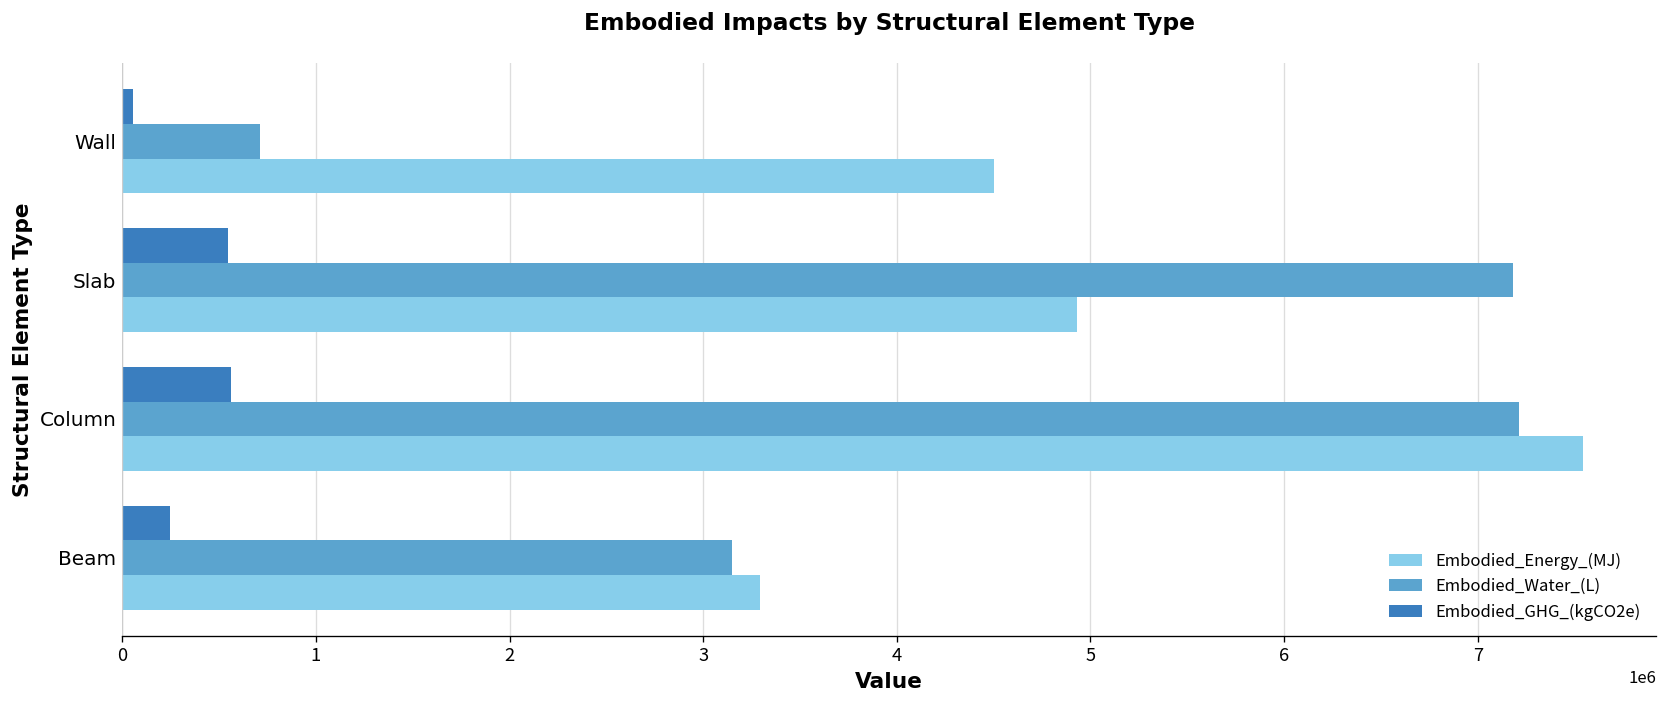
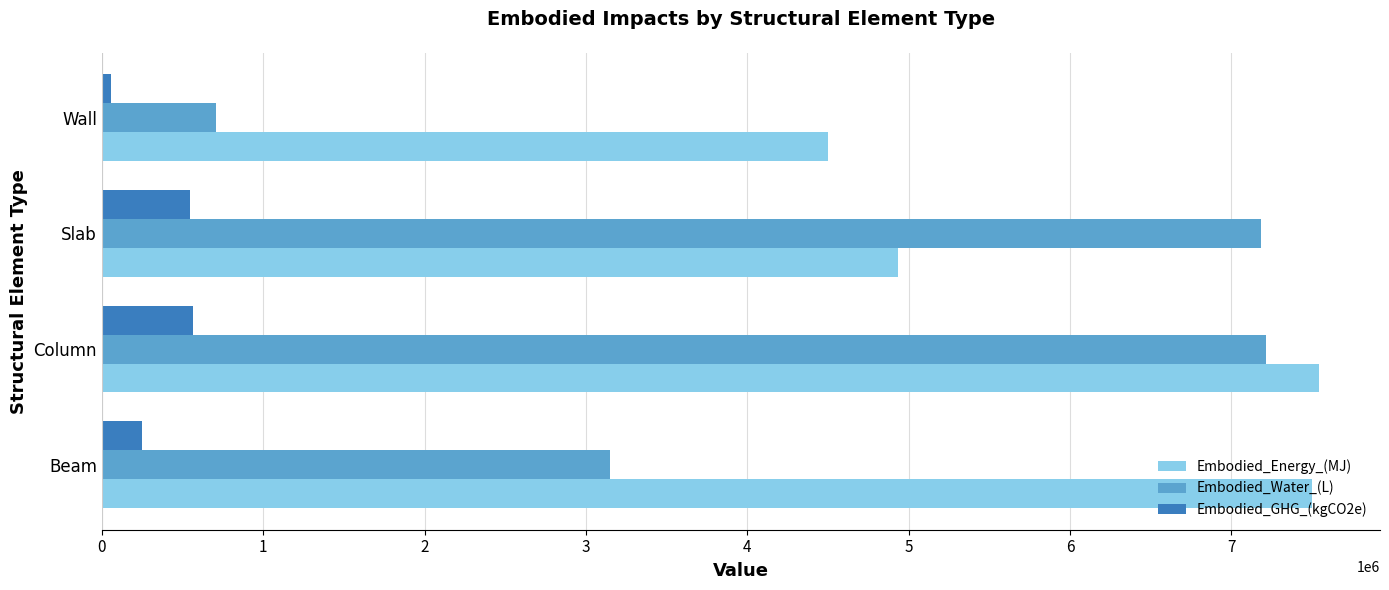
  {
    "Embodied_Energy_(MJ)": {
      "Wall": 4500000,
      "Slab": 4930000,
      "Column": 7540000,
-     "Beam": 3290000
+     "Beam": 7500000
    }
  }
